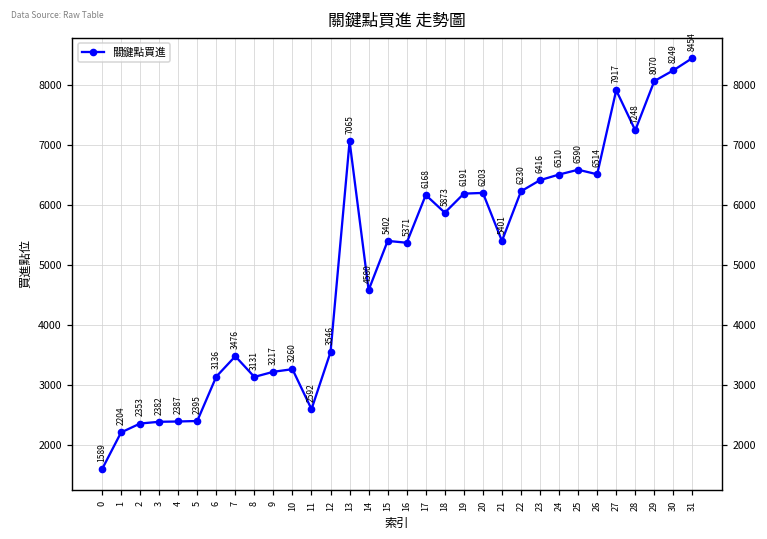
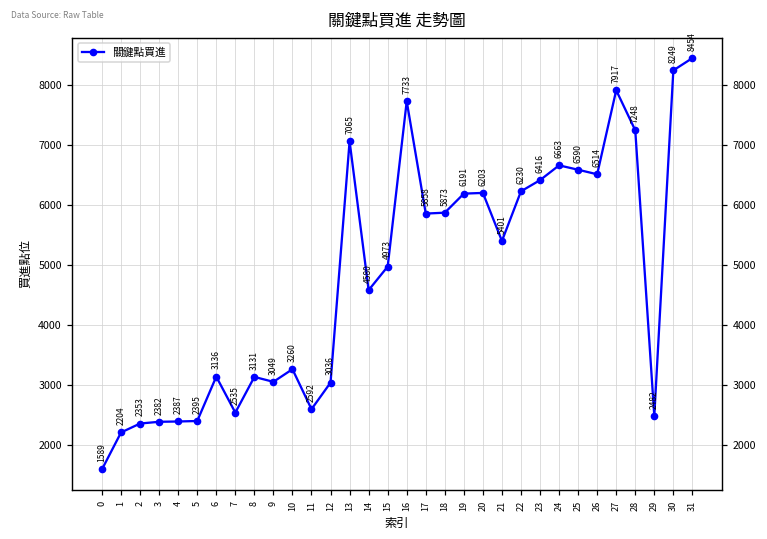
  {
    "0": 1589,
    "1": 2204,
    "2": 2353,
    "3": 2382,
    "4": 2387,
    "5": 2395,
    "6": 3136,
-   "7": 3476,
+   "7": 2535,
    "8": 3131,
-   "9": 3217,
+   "9": 3049,
    "10": 3260,
    "11": 2592,
-   "12": 3546,
+   "12": 3036,
    "13": 7065,
    "14": 4580,
-   "15": 5402,
-   "16": 5371,
-   "17": 6168,
+   "15": 4973,
+   "16": 7733,
+   "17": 5858,
    "18": 5873,
    "19": 6191,
    "20": 6203,
    "21": 5401,
    "22": 6230,
    "23": 6416,
-   "24": 6510,
+   "24": 6663,
    "25": 6590,
    "26": 6514,
    "27": 7917,
    "28": 7248,
-   "29": 8070,
+   "29": 2482,
    "30": 8249,
    "31": 8454
  }
